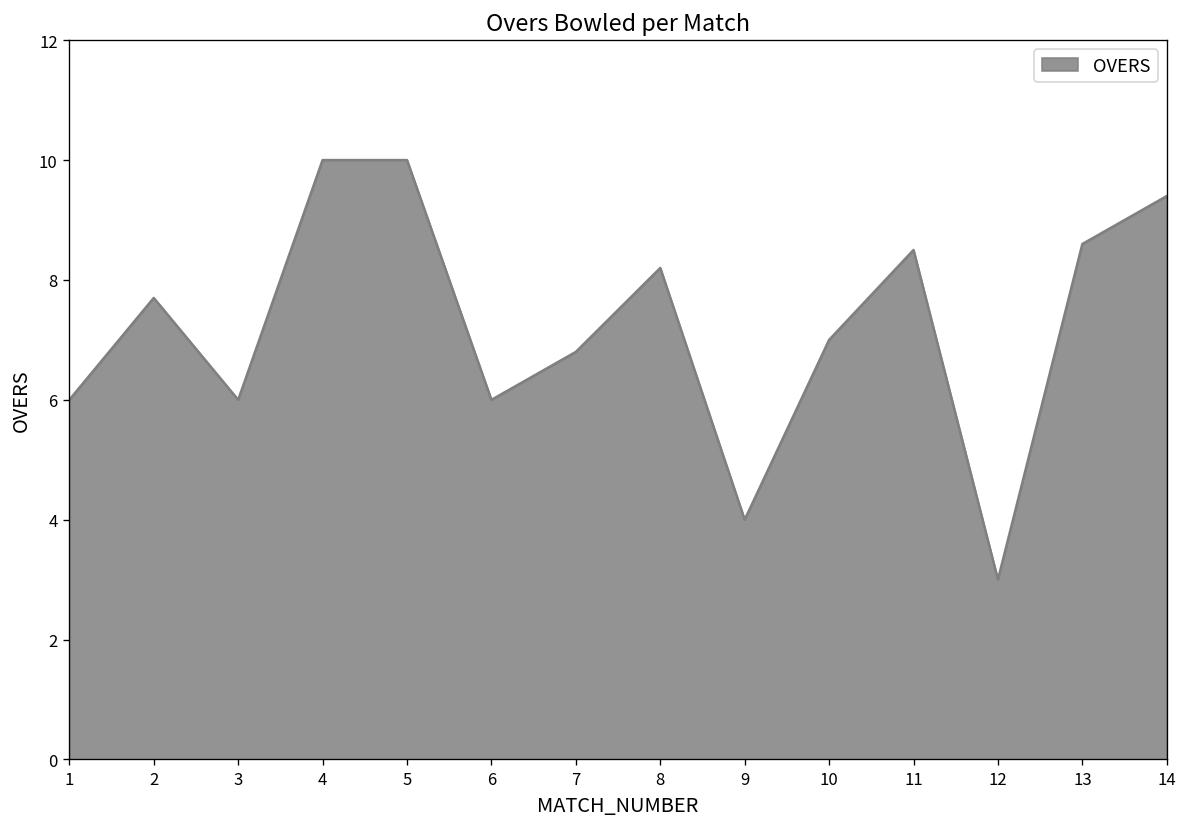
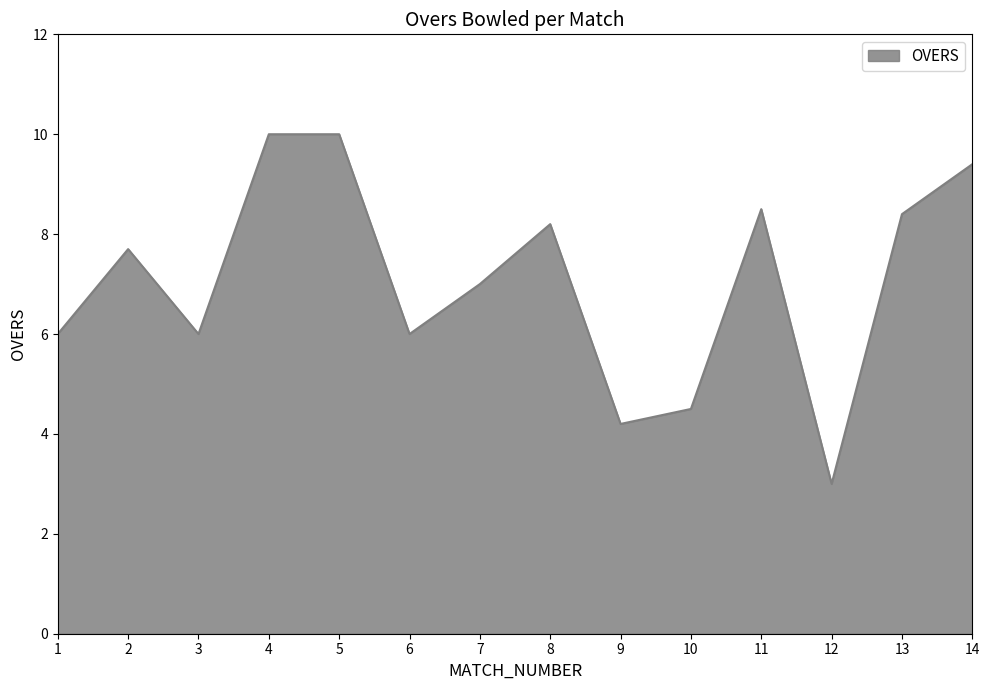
  {
    "1": 6.0,
    "2": 7.7,
    "3": 6.0,
    "4": 10.0,
    "5": 10.0,
    "6": 6.0,
-   "7": 6.8,
+   "7": 7.0,
    "8": 8.2,
-   "9": 4.0,
-   "10": 7.0,
+   "9": 4.2,
+   "10": 4.5,
    "11": 8.5,
    "12": 3.0,
-   "13": 8.6,
+   "13": 8.4,
    "14": 9.4
  }
